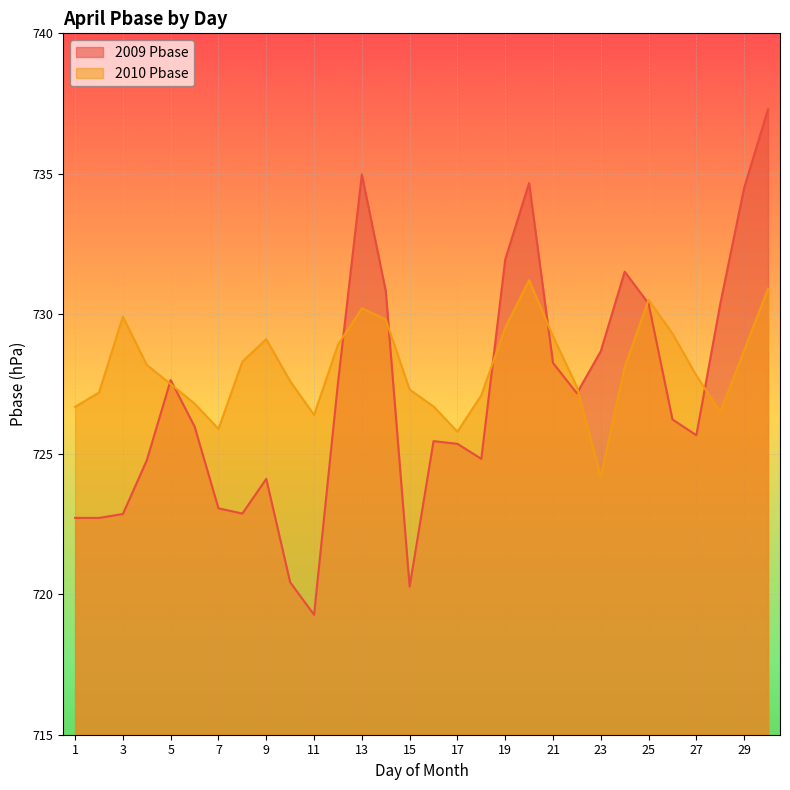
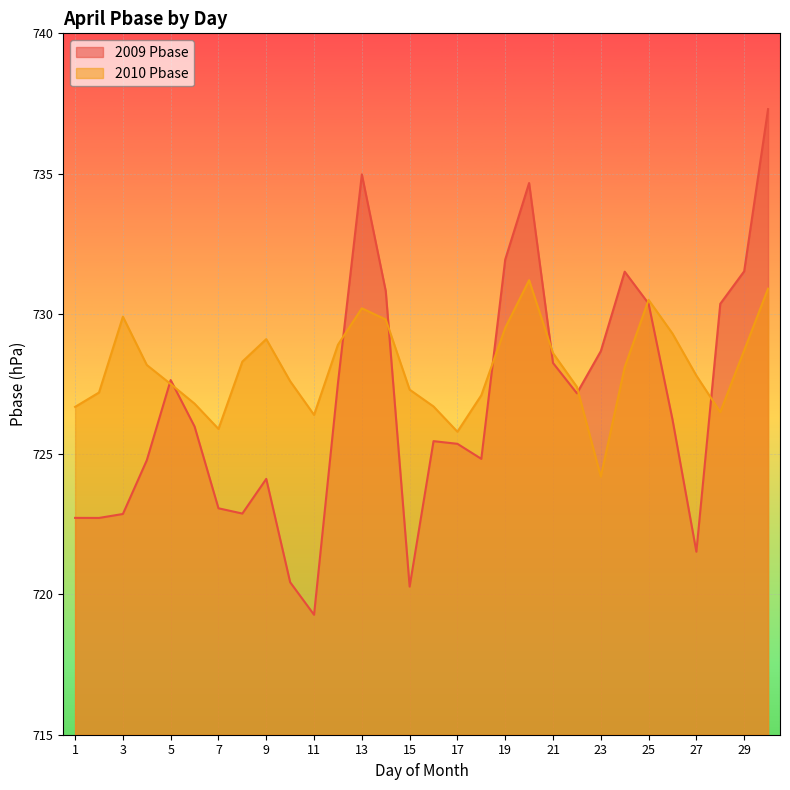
  {
    "2009 Pbase": {
      "1": 722.7,
      "3": 722.9,
      "5": 727.6,
      "7": 723.1,
      "9": 724.1,
      "11": 719.3,
      "13": 735.0,
      "15": 720.3,
      "17": 725.4,
      "19": 731.9,
      "21": 728.3,
      "23": 728.7,
      "25": 730.4,
-     "27": 725.7,
-     "29": 734.5
+     "27": 721.5,
+     "29": 731.5
    },
    "2010 Pbase": {
      "1": 726.7,
      "3": 729.9,
      "5": 727.5,
      "7": 725.9,
      "9": 729.1,
      "11": 726.4,
      "13": 730.2,
      "15": 727.3,
      "17": 725.8,
      "19": 729.5,
-     "21": 729.2,
+     "21": 728.6,
      "23": 724.2,
      "25": 730.5,
      "27": 727.8,
      "29": 728.7
    }
  }
